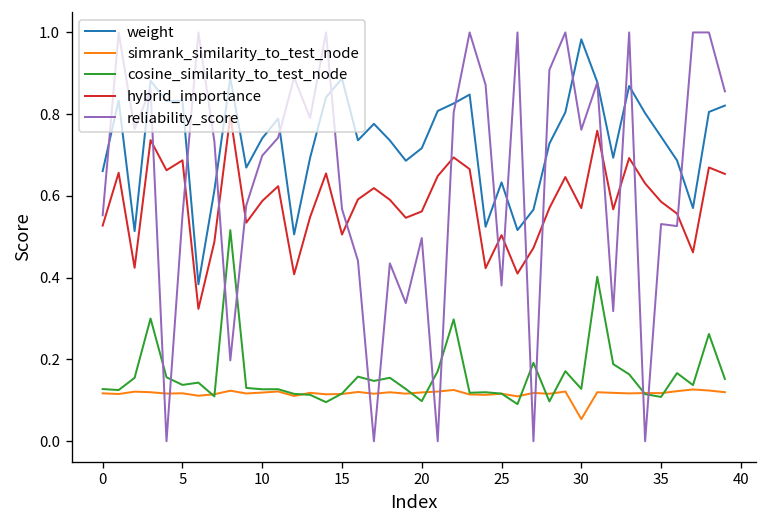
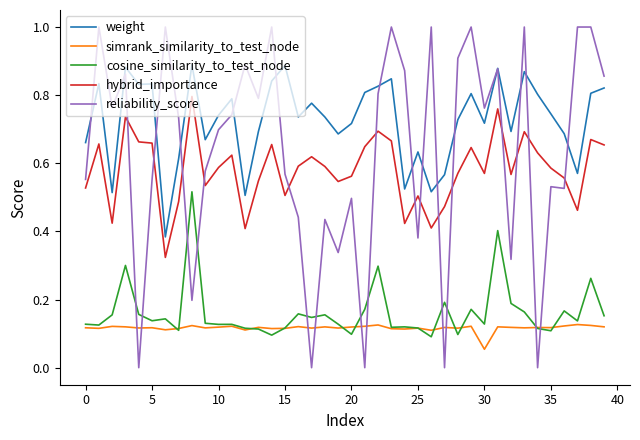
  {
    "weight": {
      "0": 0.66,
      "20": 0.72,
      "25": 0.63,
-     "30": 0.98,
+     "30": 0.72,
      "35": 0.75
    },
    "simrank_similarity_to_test_node": {
      "0": 0.12,
      "5": 0.12,
      "10": 0.12,
      "20": 0.12,
      "30": 0.05,
      "35": 0.12
    },
    "cosine_similarity_to_test_node": {
      "0": 0.13,
      "5": 0.14,
      "10": 0.13,
      "20": 0.10,
      "30": 0.13,
      "35": 0.11
    },
    "hybrid_importance": {
      "0": 0.53,
-     "5": 0.69,
+     "5": 0.66,
      "10": 0.59,
      "15": 0.51,
      "20": 0.56,
      "25": 0.50,
      "30": 0.57,
      "35": 0.59
    },
    "reliability_score": {
      "0": 0.55,
      "5": 0.55,
      "10": 0.70,
      "15": 0.57,
      "20": 0.50,
      "25": 0.38,
      "30": 0.76,
      "35": 0.53
    }
  }
